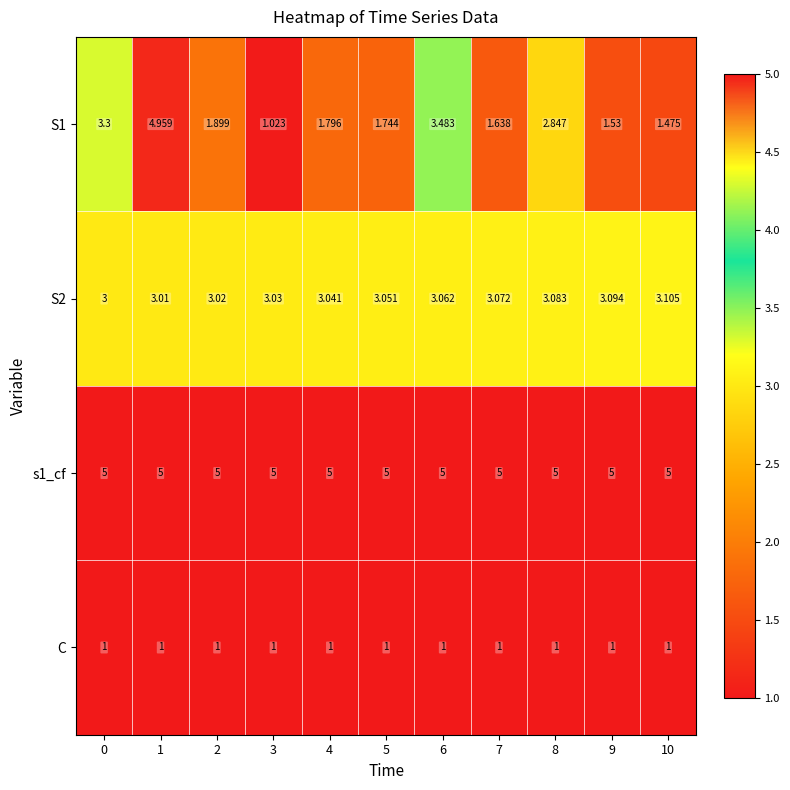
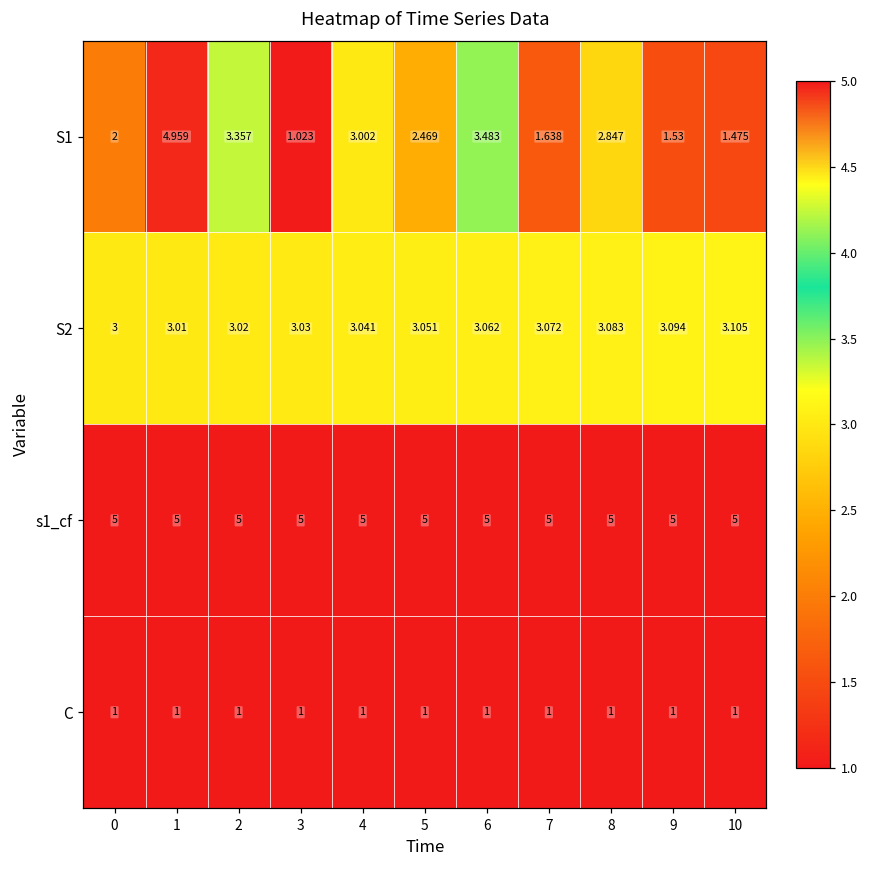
  {
    "S1": {
-     "0": 3.3,
-     "2": 1.899,
-     "4": 1.796,
-     "5": 1.744
+     "0": 2,
+     "2": 3.357,
+     "4": 3.002,
+     "5": 2.469
    }
  }
